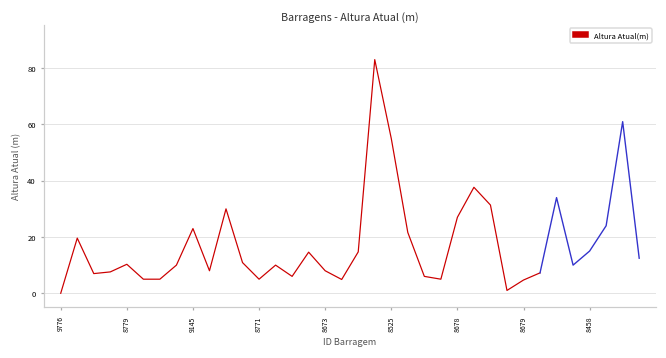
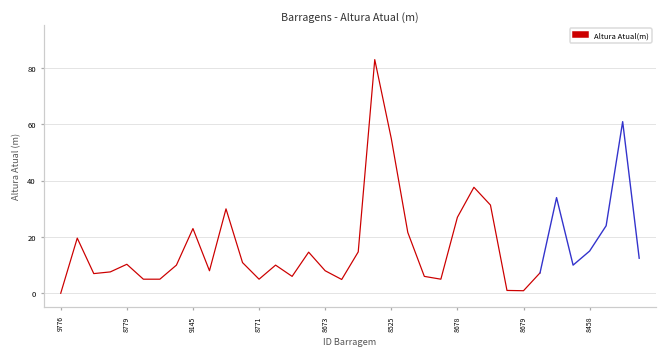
  {
    "Altura Atual(m)": {
      "9776": 0,
      "8779": 10,
      "9145": 23,
      "8771": 5,
      "8673": 8,
      "8525": 55,
      "8678": 27,
-     "8679": 5
+     "8679": 1
    }
  }
